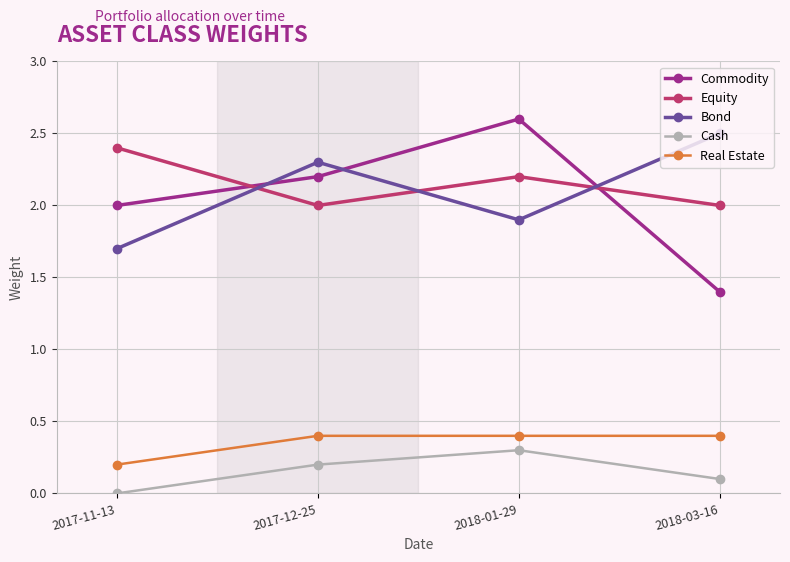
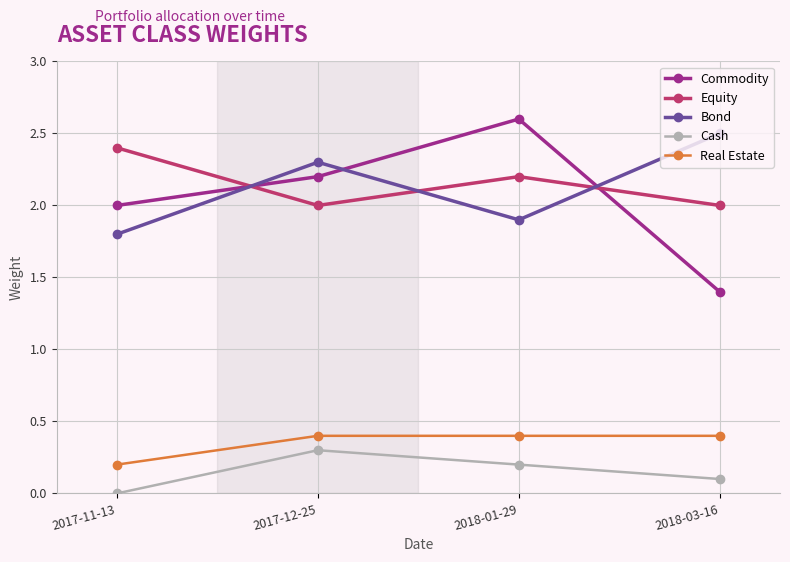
  {
    "Bond": {
-     "2017-11-13": 1.7,
+     "2017-11-13": 1.8,
      "2017-12-25": 2.3,
      "2018-01-29": 1.9
    },
    "Cash": {
      "2017-11-13": 0.0,
-     "2017-12-25": 0.2,
-     "2018-01-29": 0.3,
+     "2017-12-25": 0.3,
+     "2018-01-29": 0.2,
      "2018-03-16": 0.1
    },
    "Real Estate": {
      "2017-11-13": 0.2,
      "2017-12-25": 0.4,
      "2018-01-29": 0.4,
      "2018-03-16": 0.4
    }
  }
